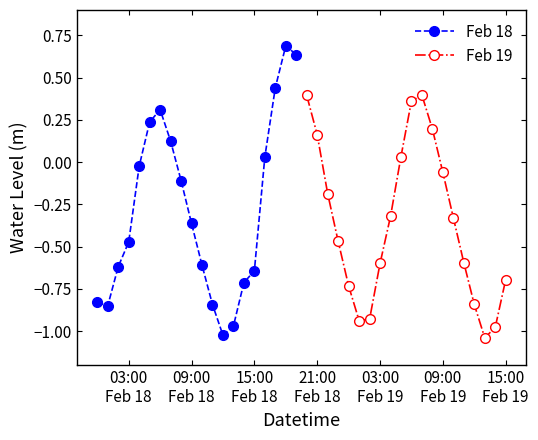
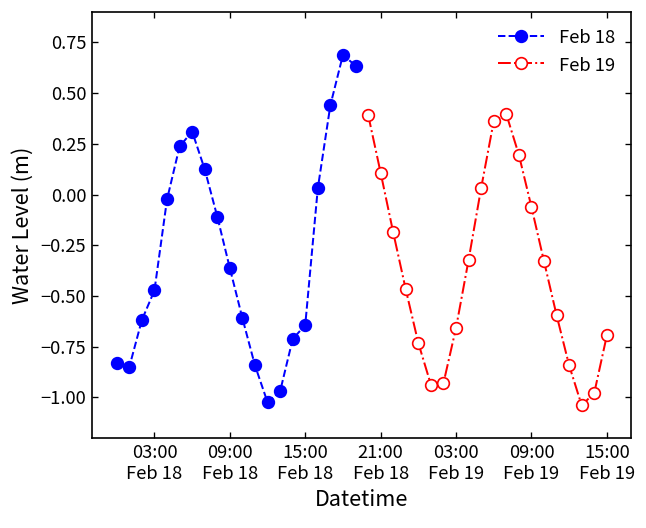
  {
    "Feb 18": {
      "03:00 Feb 18": -0.47,
      "09:00 Feb 18": -0.36,
      "15:00 Feb 18": -0.64
    },
    "Feb 19": {
-     "21:00 Feb 18": 0.16,
-     "03:00 Feb 19": -0.60,
+     "21:00 Feb 18": 0.11,
+     "03:00 Feb 19": -0.66,
      "09:00 Feb 19": -0.06,
      "15:00 Feb 19": -0.69
    }
  }
